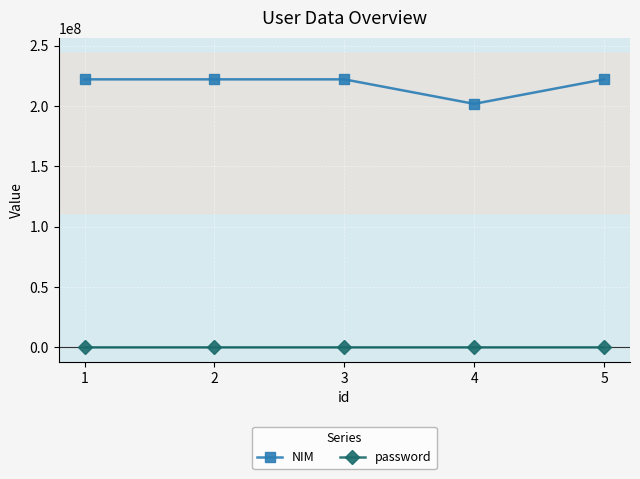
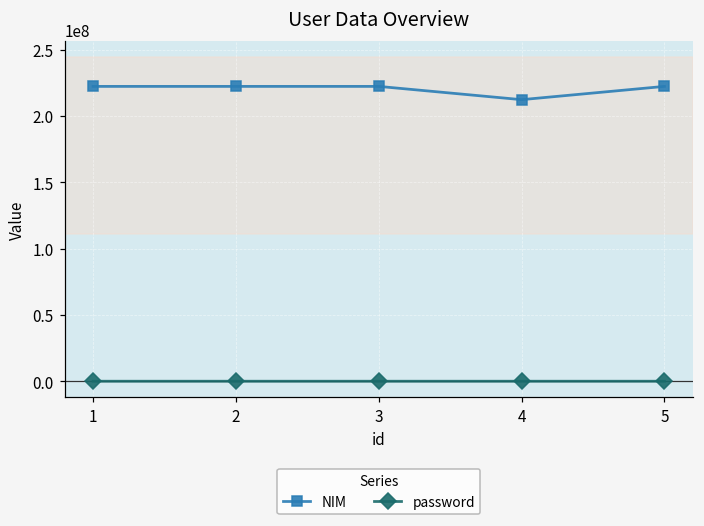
  {
    "NIM": {
      "1": 222000000,
      "2": 222000000,
      "3": 222000000,
-     "4": 202000000,
+     "4": 212000000,
      "5": 222000000
    },
    "password": {
      "1": 0,
      "2": 0,
      "3": 0,
      "4": 0,
      "5": 0
    }
  }
